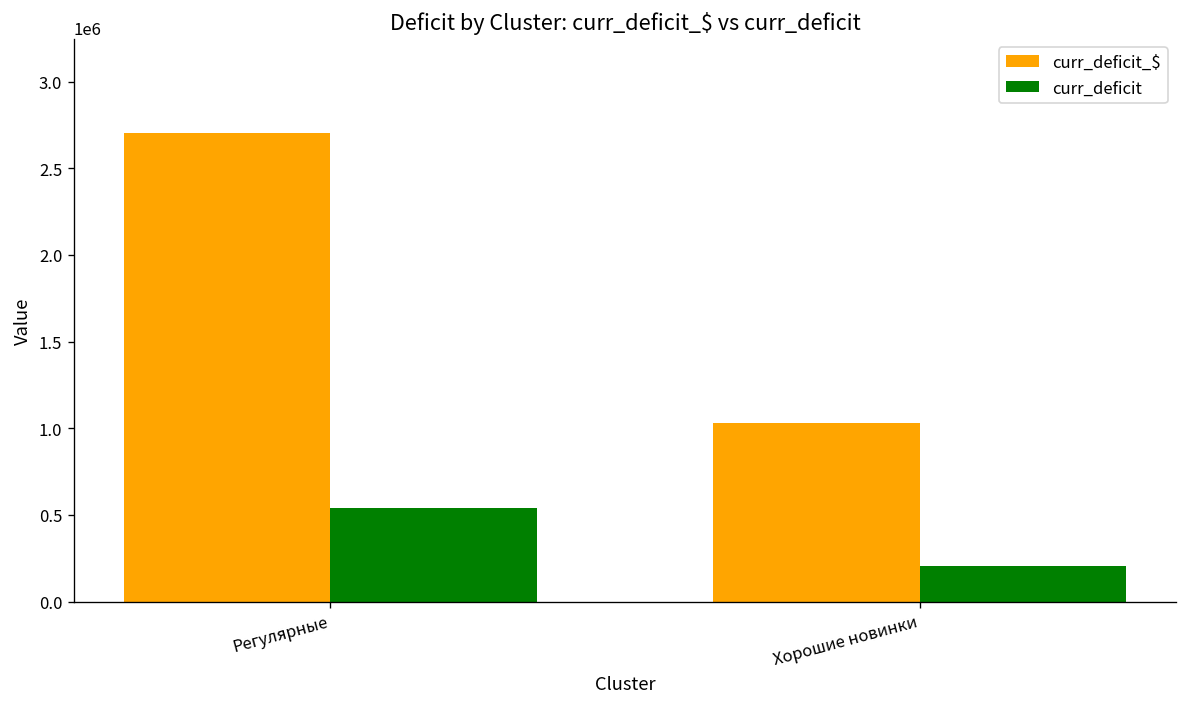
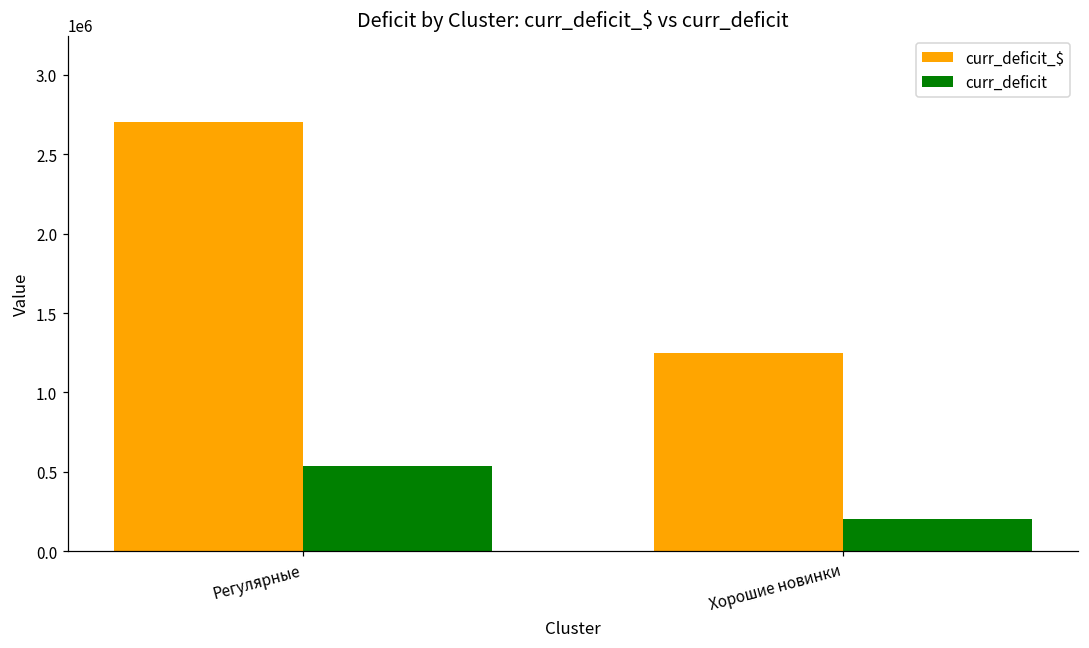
  {
    "curr_deficit_$": {
      "Регулярные": 2710000,
-     "Хорошие новинки": 1030000
+     "Хорошие новинки": 1250000
    },
    "curr_deficit": {
      "Регулярные": 540000,
      "Хорошие новинки": 210000
    }
  }
